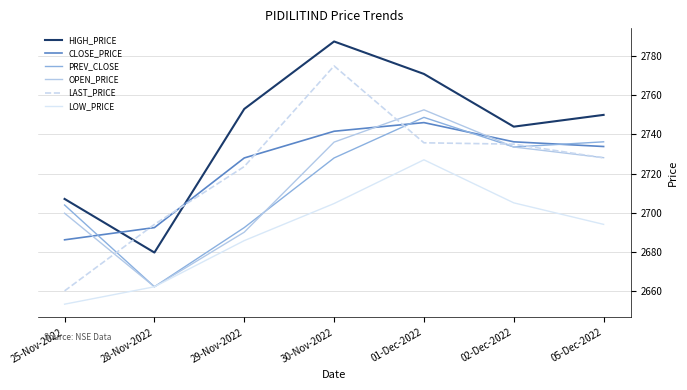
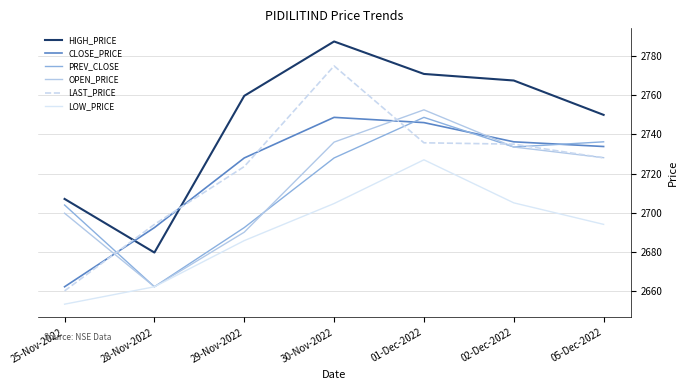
  {
    "HIGH_PRICE": {
      "25-Nov-2022": 2707,
      "28-Nov-2022": 2680,
-     "29-Nov-2022": 2753,
+     "29-Nov-2022": 2760,
      "30-Nov-2022": 2788,
      "01-Dec-2022": 2771,
-     "02-Dec-2022": 2744,
+     "02-Dec-2022": 2768,
      "05-Dec-2022": 2750
    },
    "CLOSE_PRICE": {
-     "25-Nov-2022": 2686,
+     "25-Nov-2022": 2662,
      "28-Nov-2022": 2692,
      "29-Nov-2022": 2728,
-     "30-Nov-2022": 2742,
+     "30-Nov-2022": 2749,
      "01-Dec-2022": 2746,
      "05-Dec-2022": 2734
    }
  }
